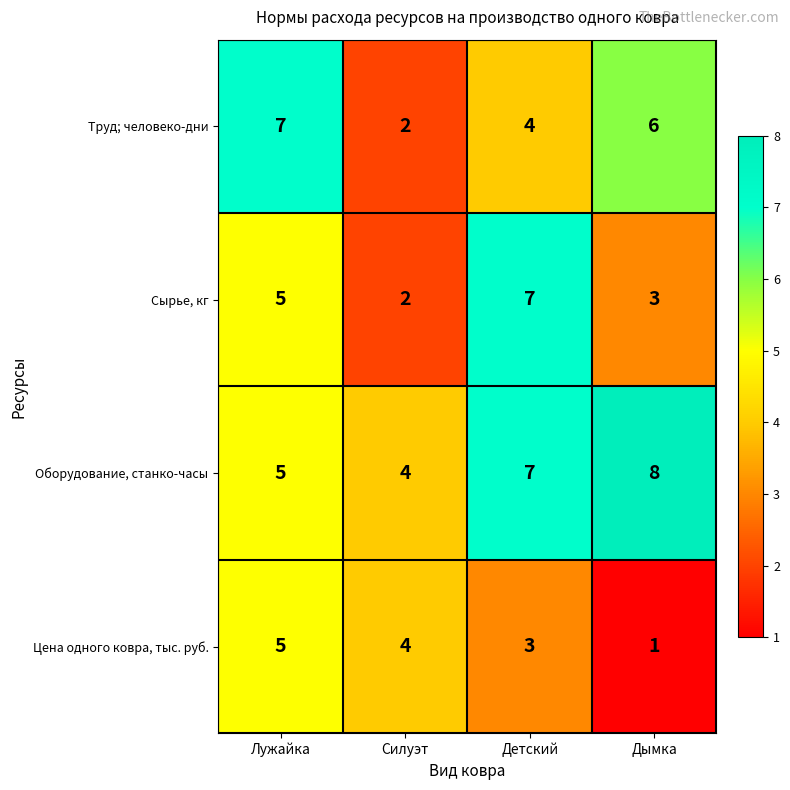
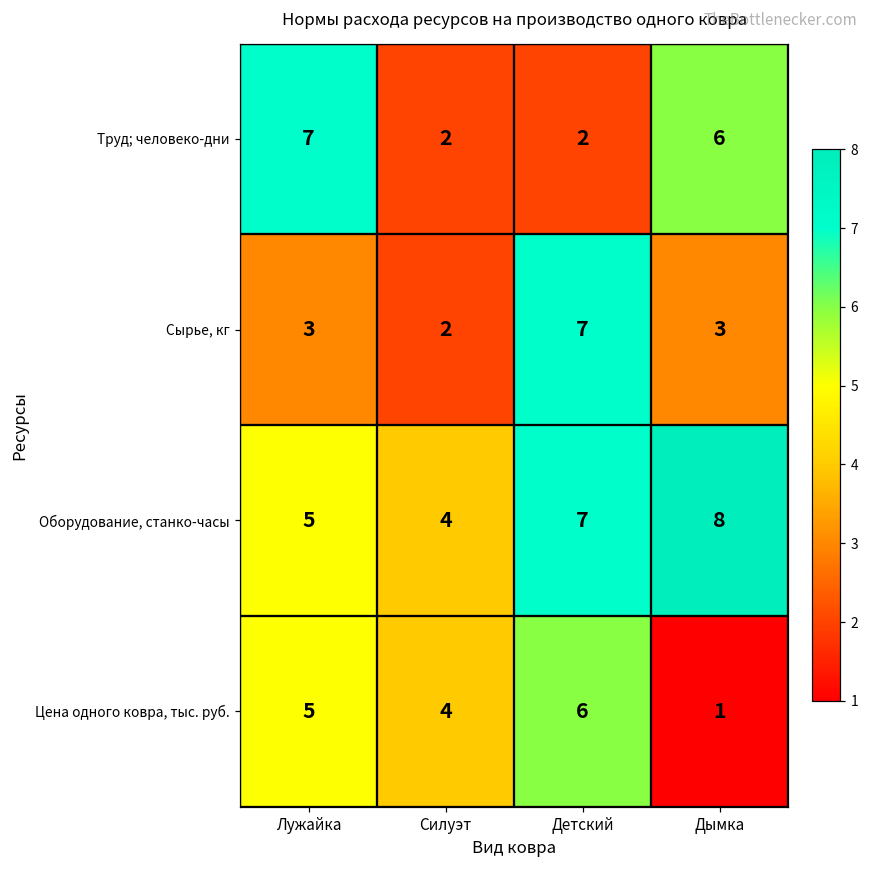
  {
    "Труд; человеко-дни": {
      "Лужайка": 7,
      "Силуэт": 2,
-     "Детский": 4,
+     "Детский": 2,
      "Дымка": 6
    },
    "Сырье, кг": {
-     "Лужайка": 5,
+     "Лужайка": 3,
      "Силуэт": 2,
      "Детский": 7,
      "Дымка": 3
    },
    "Оборудование, станко-часы": {
      "Лужайка": 5,
      "Силуэт": 4,
      "Детский": 7,
      "Дымка": 8
    },
    "Цена одного ковра, тыс. руб.": {
      "Лужайка": 5,
      "Силуэт": 4,
-     "Детский": 3,
+     "Детский": 6,
      "Дымка": 1
    }
  }
